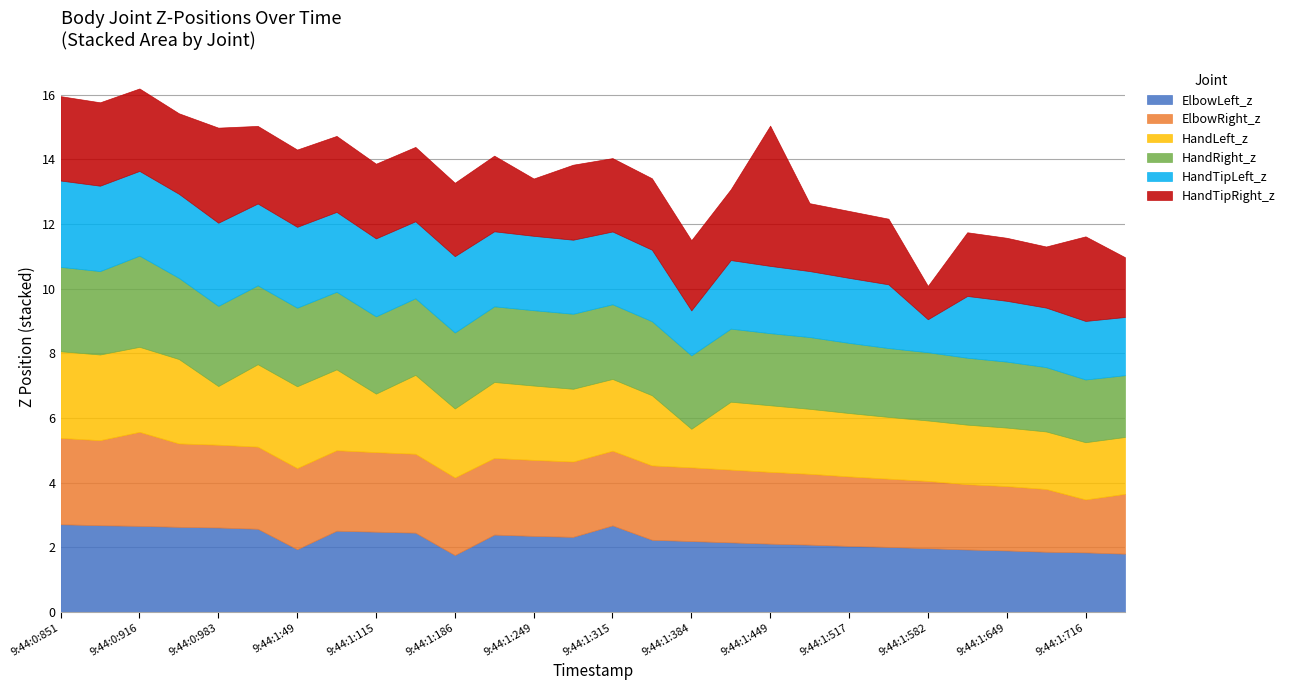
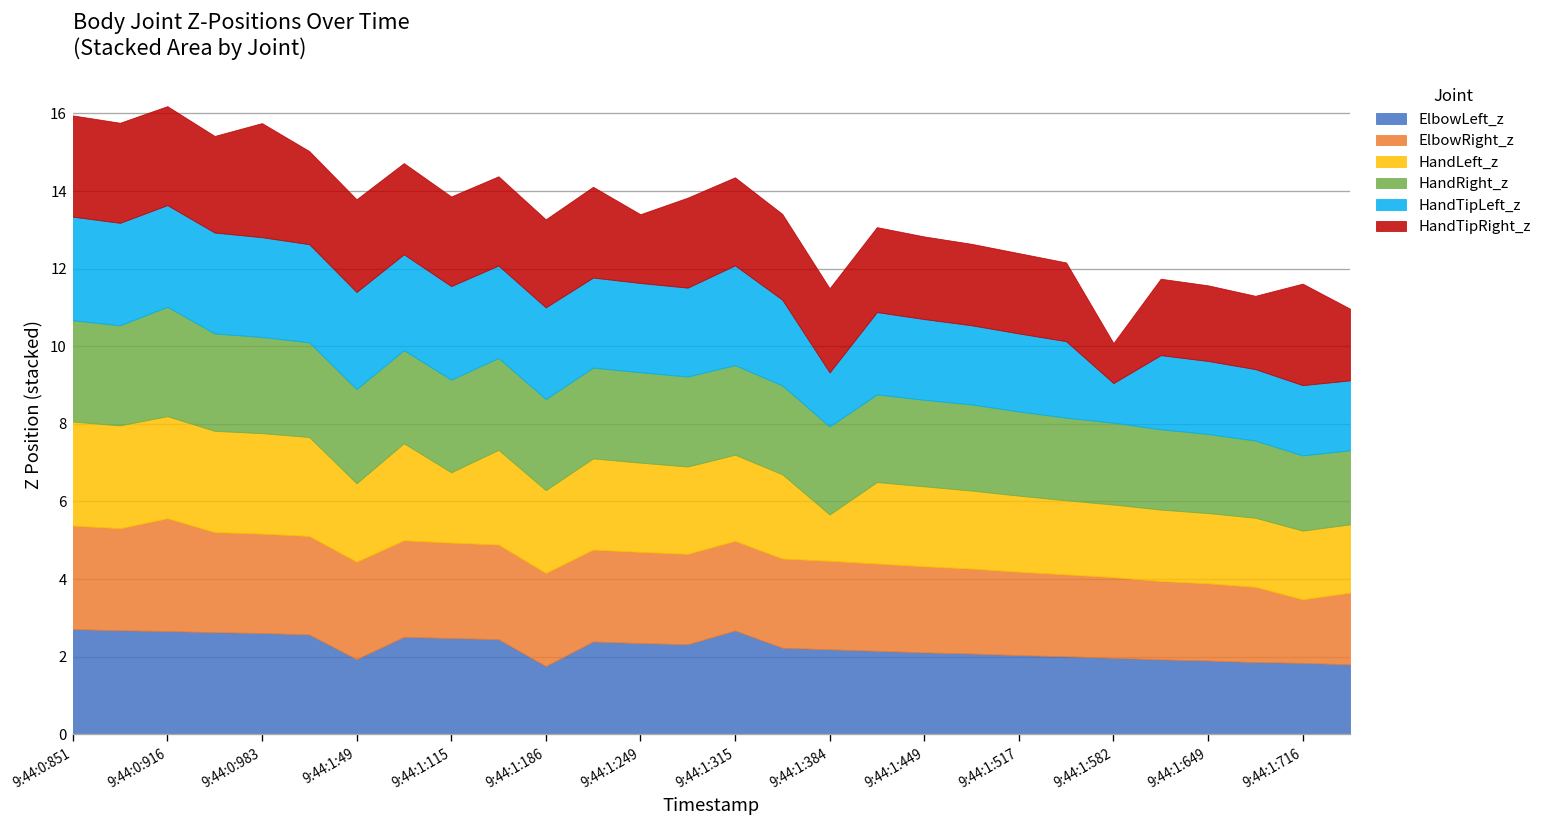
  {
    "ElbowLeft_z": {
      "9:44:0:851": 2.7,
      "9:44:0:916": 2.7,
      "9:44:0:983": 2.6,
      "9:44:1:49": 1.9,
      "9:44:1:115": 2.5,
      "9:44:1:186": 1.8,
      "9:44:1:249": 2.3,
      "9:44:1:315": 2.7,
      "9:44:1:384": 2.2,
      "9:44:1:449": 2.1,
      "9:44:1:517": 2.0,
      "9:44:1:582": 2.0,
      "9:44:1:649": 1.9,
      "9:44:1:716": 1.8
    },
    "ElbowRight_z": {
      "9:44:0:851": 2.7,
      "9:44:0:916": 2.9,
      "9:44:0:983": 2.6,
      "9:44:1:49": 2.5,
      "9:44:1:115": 2.5,
      "9:44:1:186": 2.4,
      "9:44:1:249": 2.3,
      "9:44:1:315": 2.3,
      "9:44:1:384": 2.3,
      "9:44:1:449": 2.2,
      "9:44:1:517": 2.2,
      "9:44:1:582": 2.1,
      "9:44:1:649": 2.0,
      "9:44:1:716": 1.6
    },
    "HandLeft_z": {
      "9:44:0:851": 2.7,
      "9:44:0:916": 2.6,
-     "9:44:0:983": 1.8,
-     "9:44:1:49": 2.5,
+     "9:44:0:983": 2.6,
+     "9:44:1:49": 2.0,
      "9:44:1:115": 1.8,
      "9:44:1:186": 2.1,
      "9:44:1:249": 2.3,
      "9:44:1:315": 2.2,
      "9:44:1:384": 1.2,
      "9:44:1:449": 2.1,
      "9:44:1:517": 2.0,
      "9:44:1:582": 1.9,
      "9:44:1:649": 1.8,
      "9:44:1:716": 1.8
    },
    "HandRight_z": {
      "9:44:0:851": 2.6,
      "9:44:0:916": 2.8,
      "9:44:0:983": 2.5,
      "9:44:1:49": 2.4,
      "9:44:1:115": 2.4,
      "9:44:1:186": 2.3,
      "9:44:1:249": 2.3,
      "9:44:1:315": 2.3,
      "9:44:1:384": 2.3,
      "9:44:1:449": 2.2,
      "9:44:1:517": 2.2,
      "9:44:1:582": 2.1,
      "9:44:1:649": 2.0,
      "9:44:1:716": 1.9
    },
    "HandTipLeft_z": {
      "9:44:0:851": 2.7,
      "9:44:0:916": 2.6,
      "9:44:0:983": 2.6,
      "9:44:1:49": 2.5,
      "9:44:1:115": 2.4,
      "9:44:1:186": 2.4,
      "9:44:1:249": 2.3,
-     "9:44:1:315": 2.3,
+     "9:44:1:315": 2.6,
      "9:44:1:384": 1.4,
      "9:44:1:449": 2.1,
      "9:44:1:517": 2.0,
      "9:44:1:582": 1.0,
      "9:44:1:649": 1.9,
      "9:44:1:716": 1.8
    },
    "HandTipRight_z": {
      "9:44:0:851": 2.6,
      "9:44:0:916": 2.5,
      "9:44:0:983": 2.9,
      "9:44:1:49": 2.4,
      "9:44:1:115": 2.3,
      "9:44:1:186": 2.3,
      "9:44:1:249": 1.8,
      "9:44:1:315": 2.3,
      "9:44:1:384": 2.2,
-     "9:44:1:449": 4.3,
+     "9:44:1:449": 2.1,
      "9:44:1:517": 2.1,
      "9:44:1:582": 1.0,
      "9:44:1:649": 2.0,
      "9:44:1:716": 2.6
    }
  }
